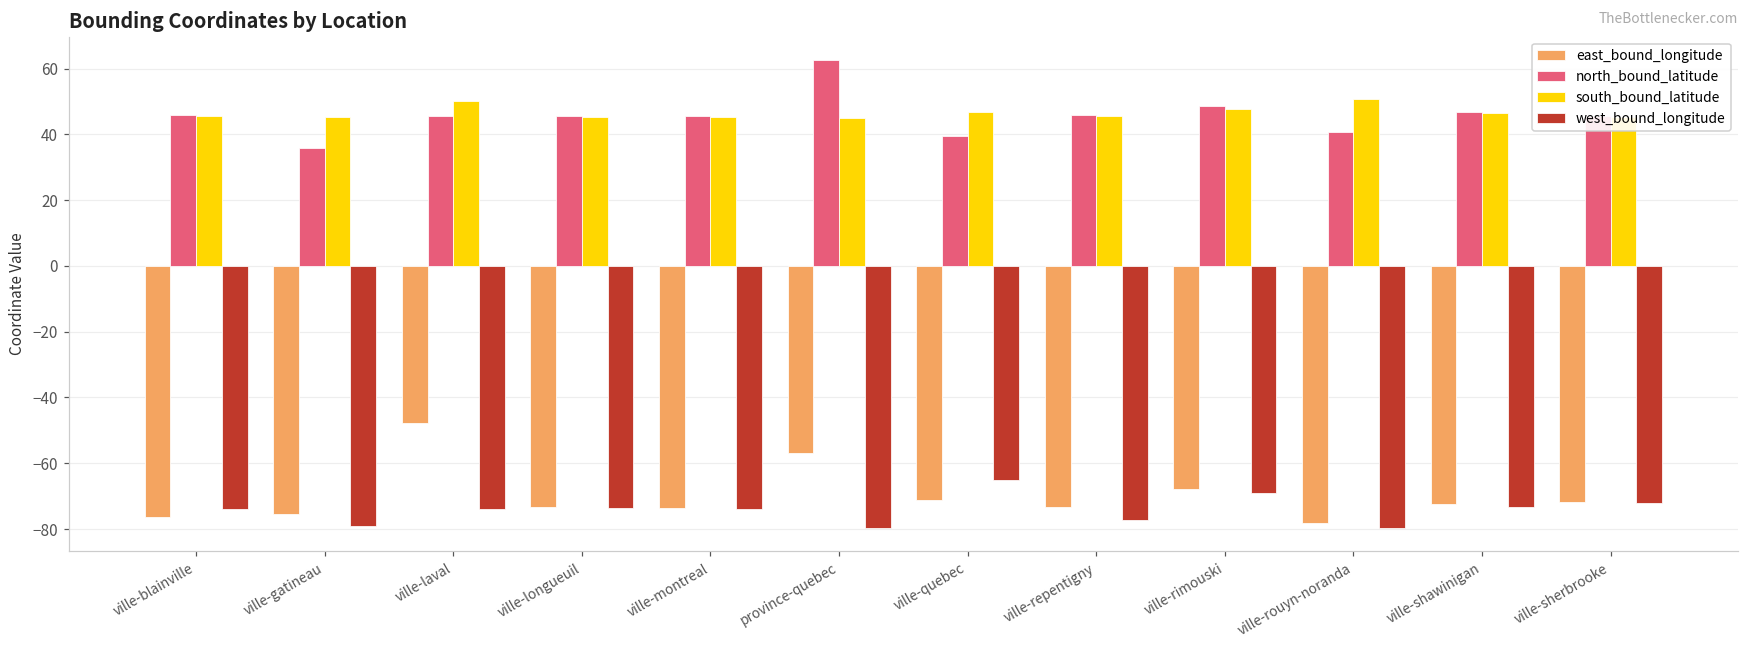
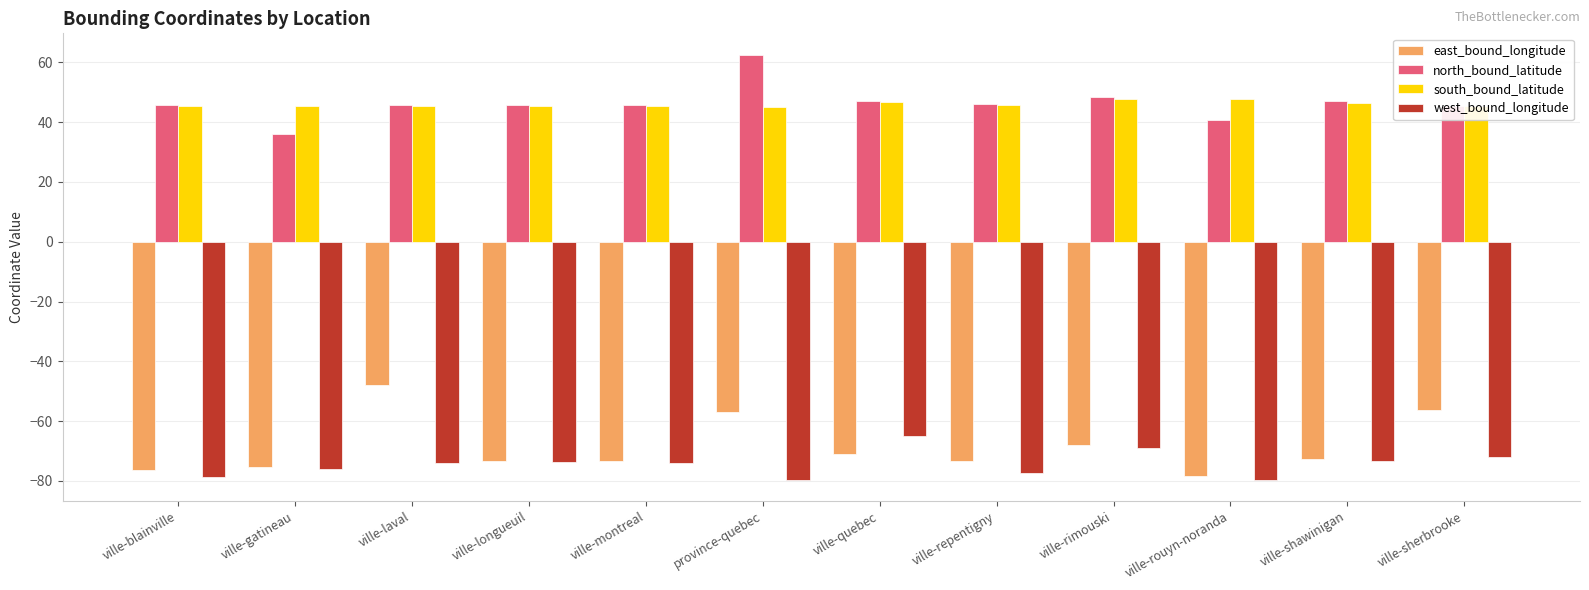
  {
    "east_bound_longitude": {
      "ville-blainville": -76,
      "ville-gatineau": -75,
      "ville-laval": -48,
      "ville-longueuil": -73,
      "ville-montreal": -73,
      "province-quebec": -57,
      "ville-quebec": -71,
      "ville-repentigny": -73,
      "ville-rimouski": -68,
      "ville-rouyn-noranda": -78,
      "ville-shawinigan": -73,
-     "ville-sherbrooke": -72
+     "ville-sherbrooke": -56
    },
    "north_bound_latitude": {
      "ville-blainville": 46,
      "ville-gatineau": 36,
      "ville-laval": 46,
      "ville-longueuil": 46,
      "ville-montreal": 46,
      "province-quebec": 63,
-     "ville-quebec": 39,
+     "ville-quebec": 47,
      "ville-repentigny": 46,
      "ville-rimouski": 49,
      "ville-rouyn-noranda": 41,
      "ville-shawinigan": 47
    },
    "south_bound_latitude": {
      "ville-blainville": 46,
      "ville-gatineau": 45,
-     "ville-laval": 50,
+     "ville-laval": 46,
      "ville-longueuil": 45,
      "ville-montreal": 45,
      "province-quebec": 45,
      "ville-quebec": 47,
      "ville-repentigny": 46,
      "ville-rimouski": 48,
-     "ville-rouyn-noranda": 51,
+     "ville-rouyn-noranda": 48,
      "ville-shawinigan": 46
    },
    "west_bound_longitude": {
-     "ville-blainville": -74,
-     "ville-gatineau": -79,
+     "ville-blainville": -79,
+     "ville-gatineau": -76,
      "ville-laval": -74,
      "ville-longueuil": -74,
      "ville-montreal": -74,
      "province-quebec": -80,
      "ville-quebec": -65,
      "ville-repentigny": -77,
      "ville-rimouski": -69,
      "ville-rouyn-noranda": -80,
      "ville-shawinigan": -73,
      "ville-sherbrooke": -72
    }
  }
